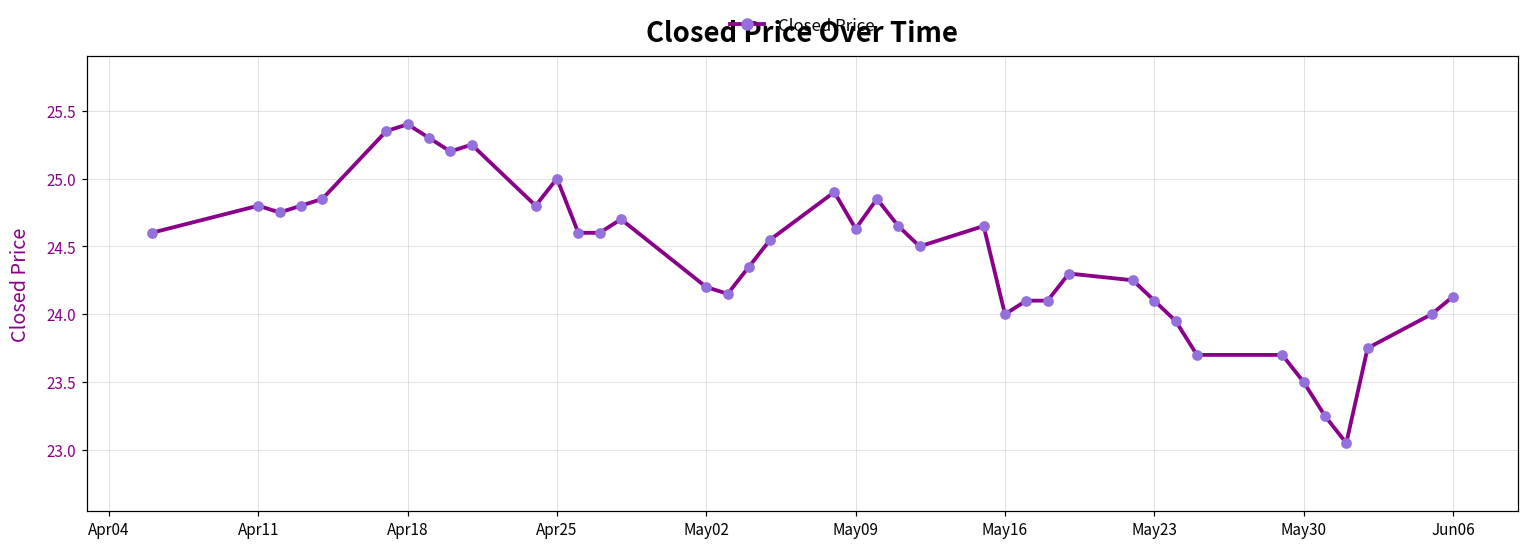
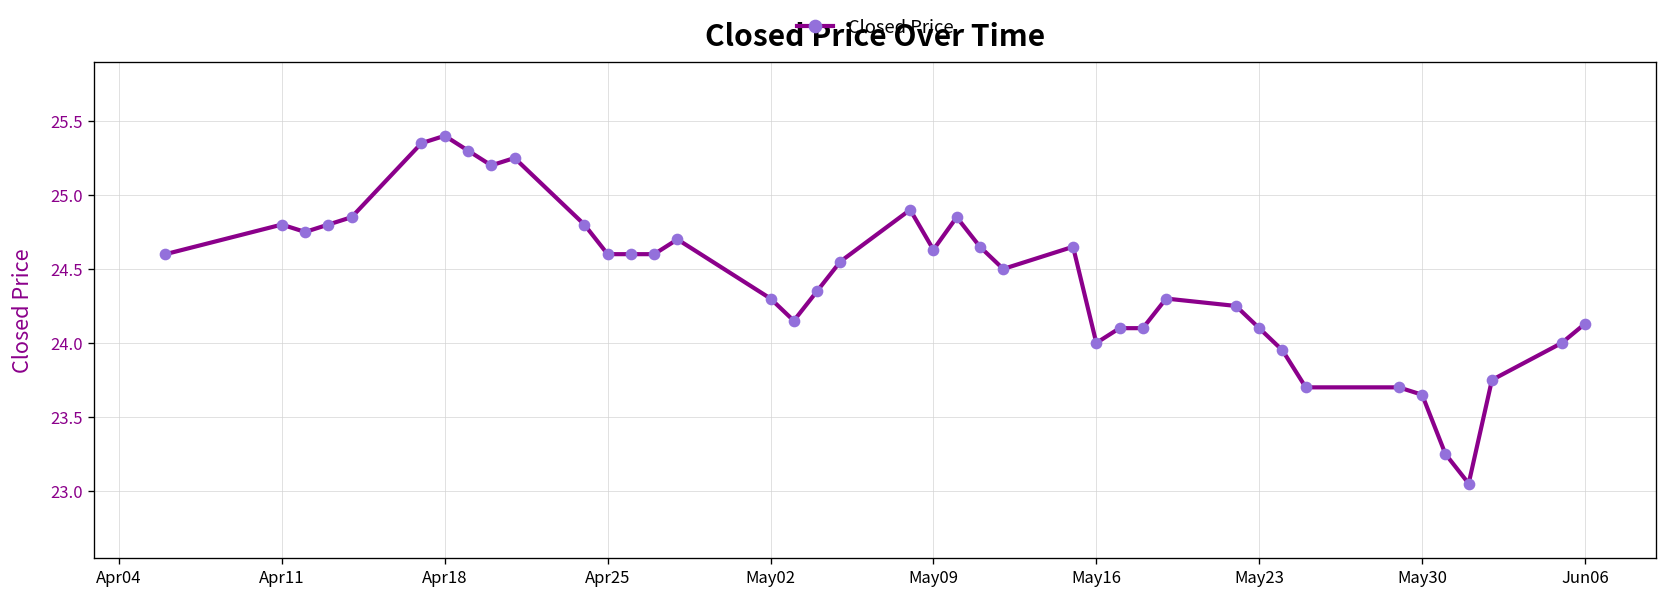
  {
    "Apr11": 24.80,
    "Apr18": 25.40,
-   "Apr25": 25.0,
-   "May02": 24.2,
+   "Apr25": 24.6,
+   "May02": 24.3,
    "May09": 24.63,
    "May16": 24.00,
    "May23": 24.10,
-   "May30": 23.50,
+   "May30": 23.65,
    "Jun06": 24.13
  }
